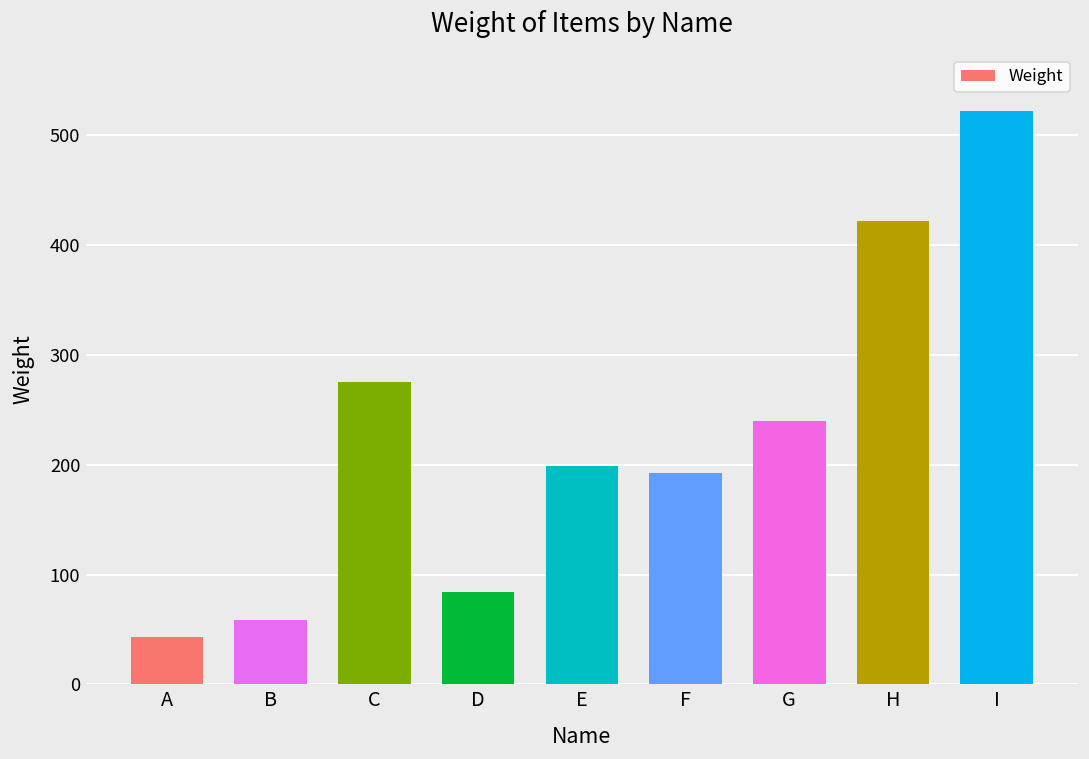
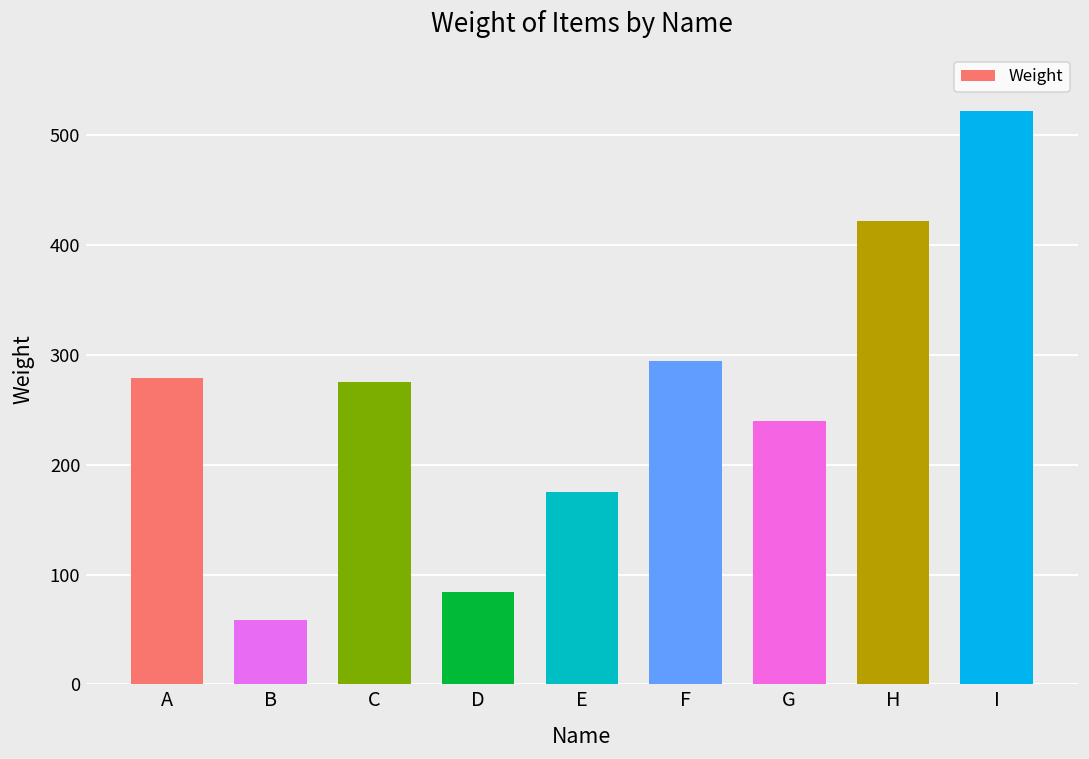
  {
-   "A": 40,
+   "A": 280,
    "B": 60,
    "C": 280,
    "D": 80,
-   "E": 200,
-   "F": 190,
+   "E": 180,
+   "F": 290,
    "G": 240,
    "H": 420,
    "I": 520
  }
